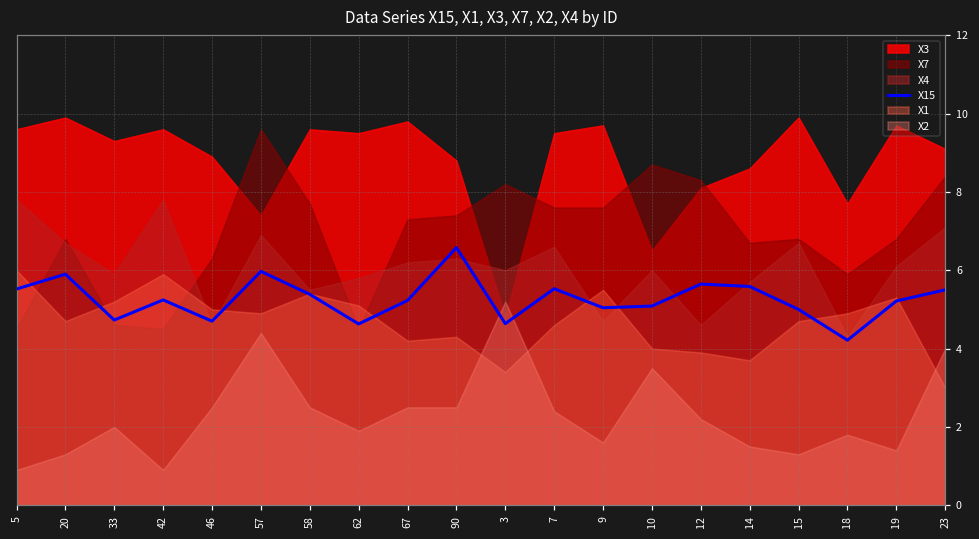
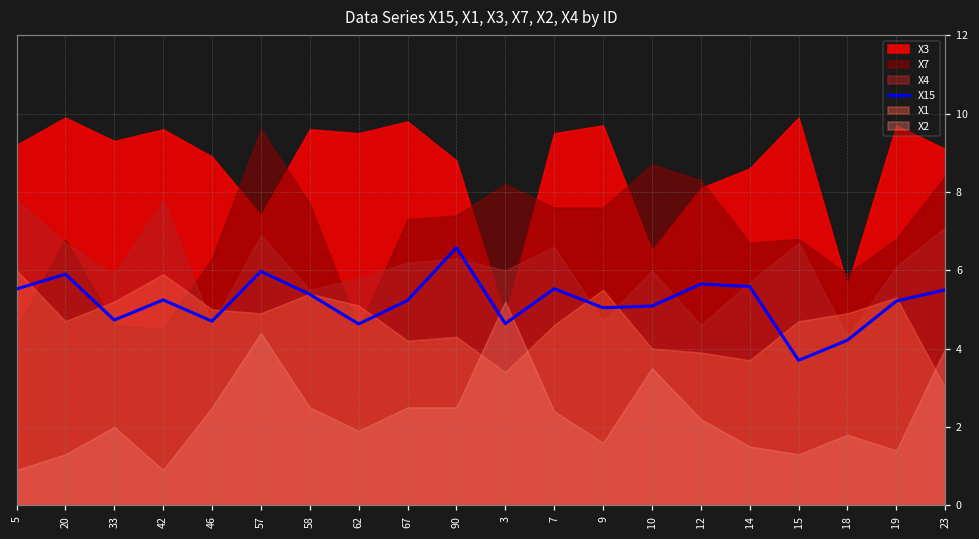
  {
    "X3": {
-     "5": 9.6,
+     "5": 9.2,
      "20": 9.9,
      "33": 9.3,
      "42": 9.6,
      "46": 8.9,
      "57": 7.4,
      "58": 9.6,
      "62": 9.5,
      "67": 9.8,
      "90": 8.8,
      "3": 4.8,
      "7": 9.5,
      "9": 9.7,
      "10": 6.5,
      "12": 8.1,
      "14": 8.6,
      "15": 9.9,
-     "18": 7.7,
+     "18": 5.6,
      "23": 9.1
    },
    "X15": {
      "5": 5.5,
      "20": 5.9,
      "33": 4.7,
      "42": 5.2,
      "46": 4.7,
      "57": 6.0,
      "62": 4.6,
      "67": 5.2,
      "90": 6.6,
      "3": 4.6,
      "7": 5.5,
      "9": 5.0,
      "10": 5.1,
      "12": 5.6,
      "14": 5.6,
-     "15": 5.0,
+     "15": 3.7,
      "18": 4.2,
      "19": 5.2,
      "23": 5.5
    }
  }
